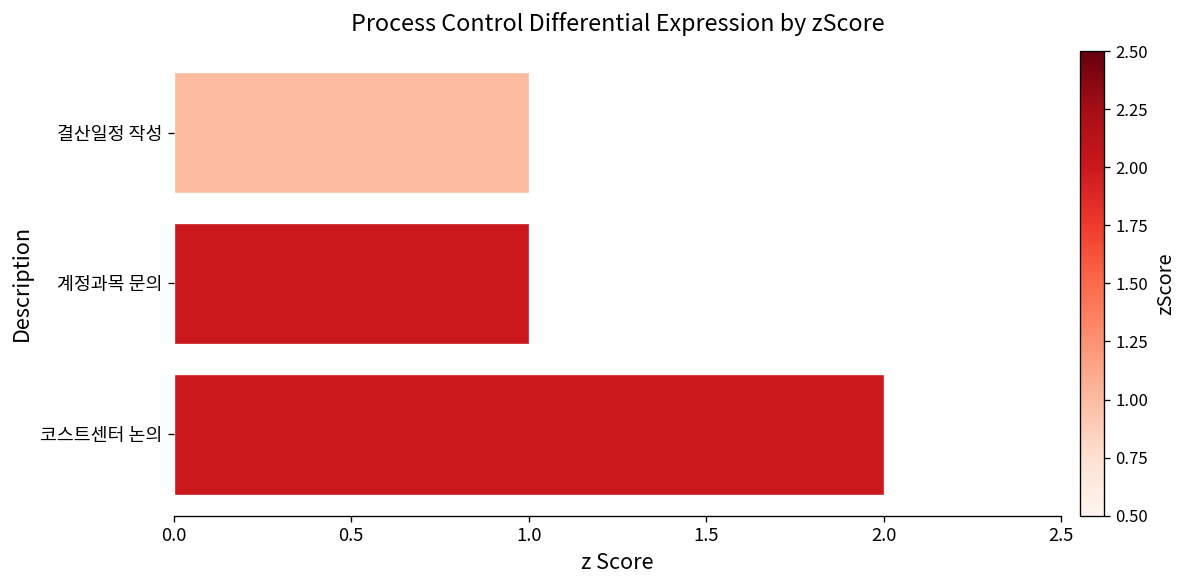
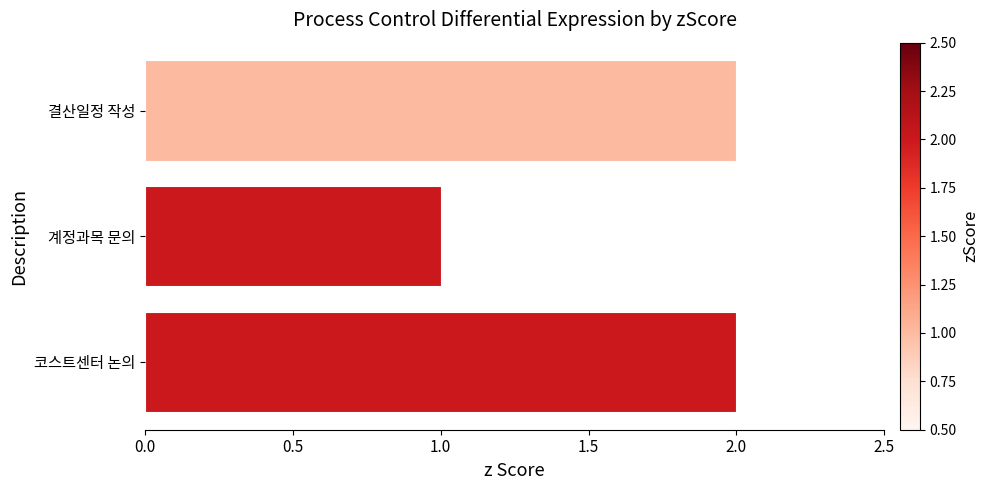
  {
-   "결산일정 작성": 1,
+   "결산일정 작성": 2,
    "계정과목 문의": 1,
    "코스트센터 논의": 2
  }
